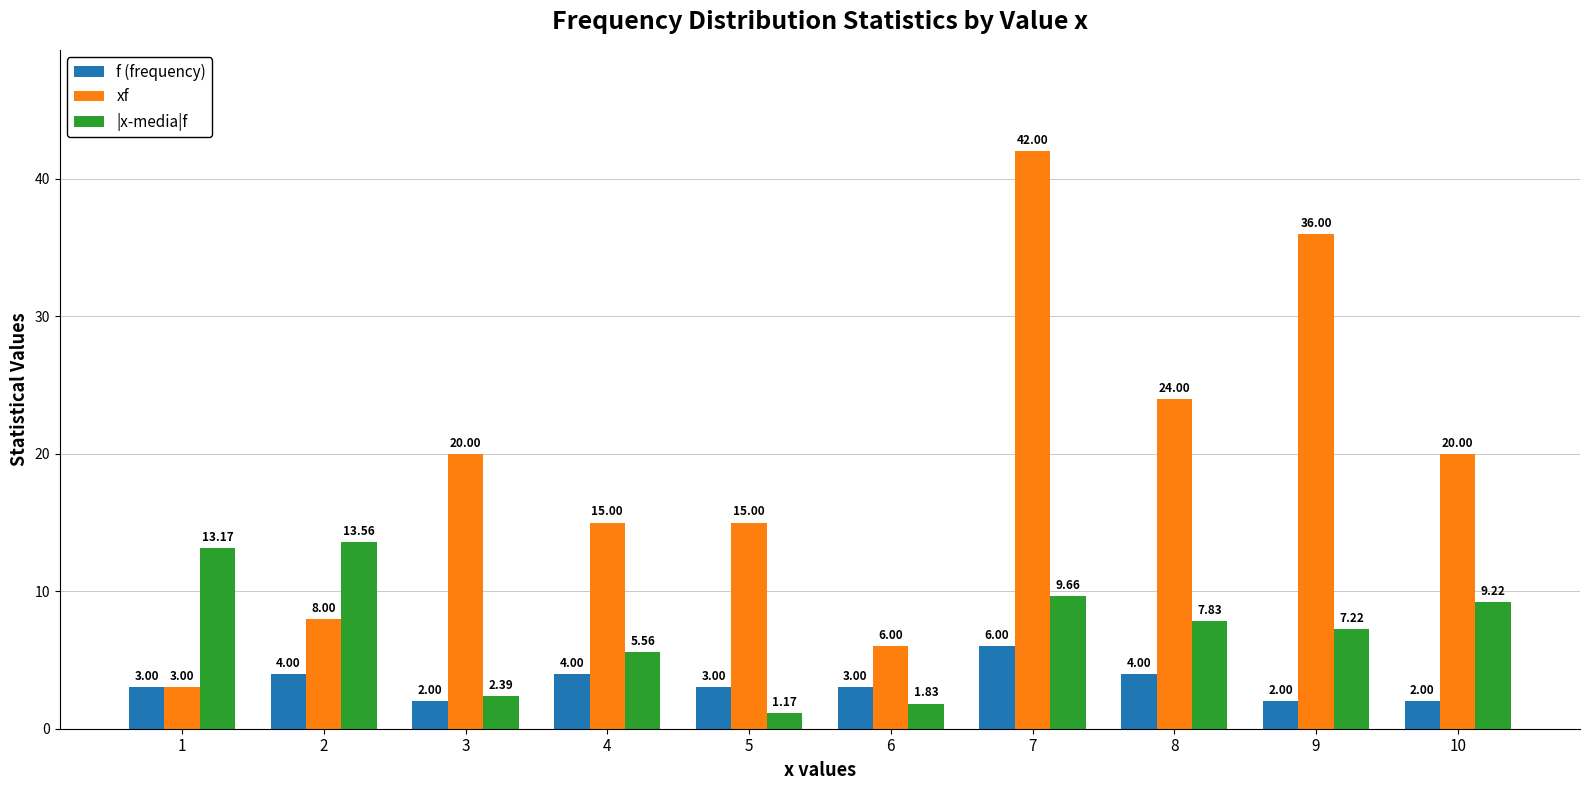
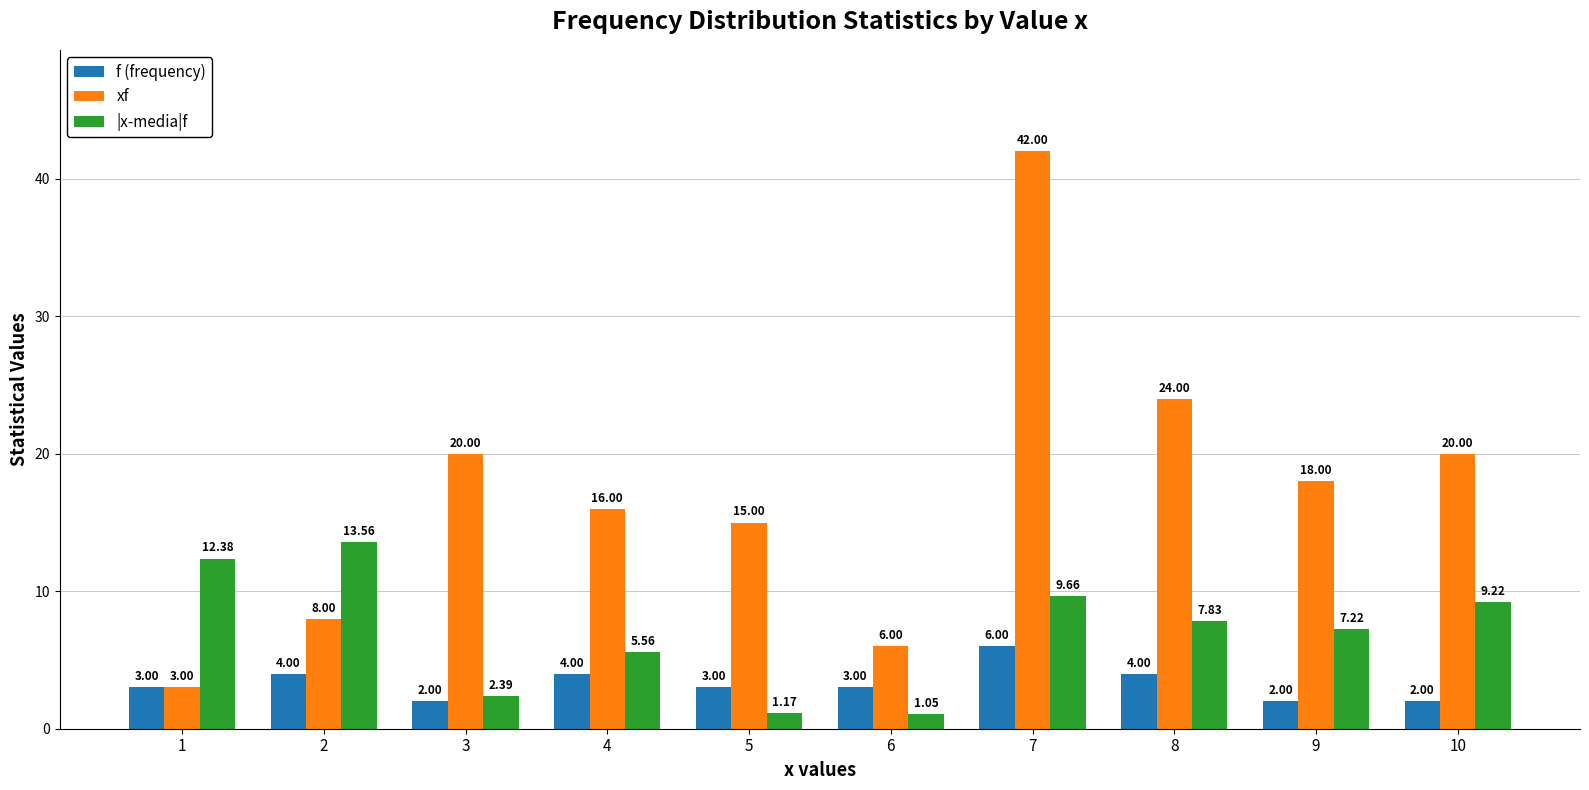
  {
    "f (frequency)": {
      "1": 3.00,
      "2": 4.00,
      "3": 2.00,
      "4": 4.00,
      "5": 3.00,
      "6": 3.00,
      "7": 6.00,
      "8": 4.00,
      "9": 2.00,
      "10": 2.00
    },
    "xf": {
      "1": 3.00,
      "2": 8.00,
      "3": 20.00,
-     "4": 15.00,
+     "4": 16.00,
      "5": 15.00,
      "6": 6.00,
      "7": 42.00,
      "8": 24.00,
-     "9": 36.00,
+     "9": 18.00,
      "10": 20.00
    },
    "|x-media|f": {
-     "1": 13.17,
+     "1": 12.38,
      "2": 13.56,
      "3": 2.39,
      "4": 5.56,
      "5": 1.17,
-     "6": 1.83,
+     "6": 1.05,
      "7": 9.66,
      "8": 7.83,
      "9": 7.22,
      "10": 9.22
    }
  }
